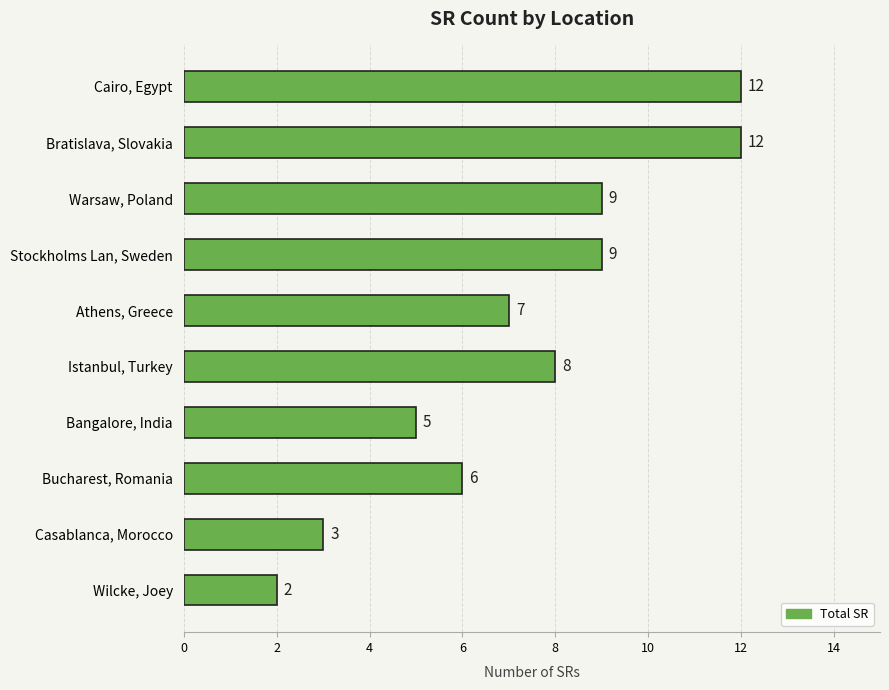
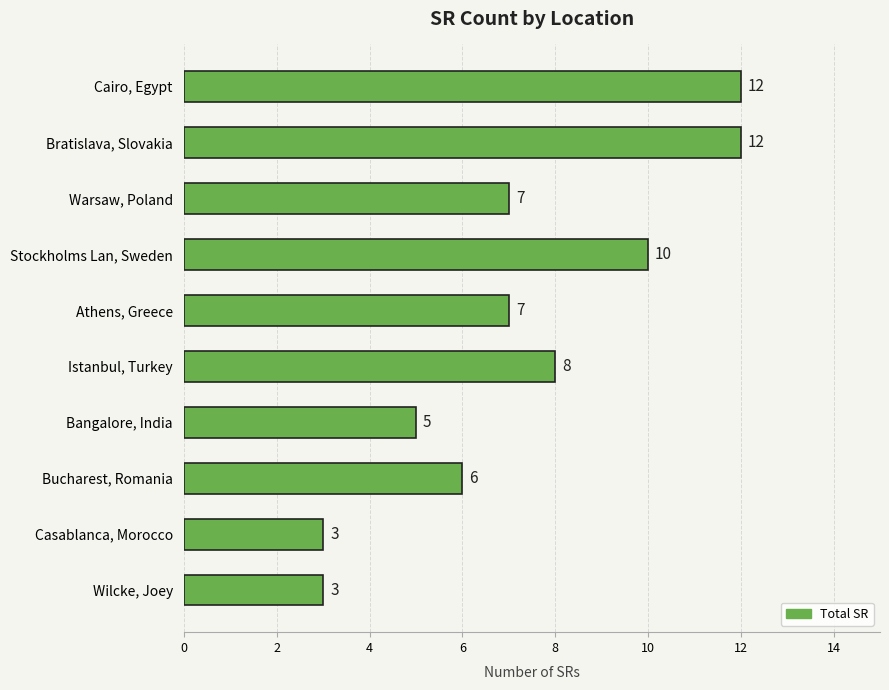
  {
    "Cairo, Egypt": 12,
    "Bratislava, Slovakia": 12,
-   "Warsaw, Poland": 9,
-   "Stockholms Lan, Sweden": 9,
+   "Warsaw, Poland": 7,
+   "Stockholms Lan, Sweden": 10,
    "Athens, Greece": 7,
    "Istanbul, Turkey": 8,
    "Bangalore, India": 5,
    "Bucharest, Romania": 6,
    "Casablanca, Morocco": 3,
-   "Wilcke, Joey": 2
+   "Wilcke, Joey": 3
  }
